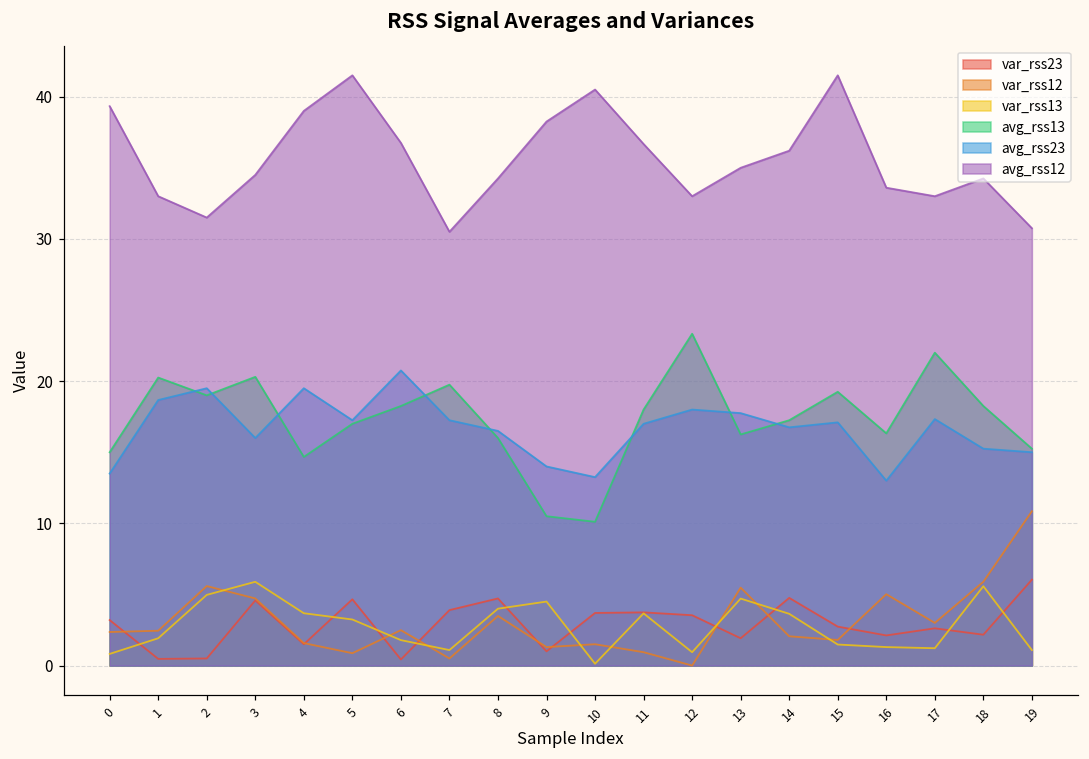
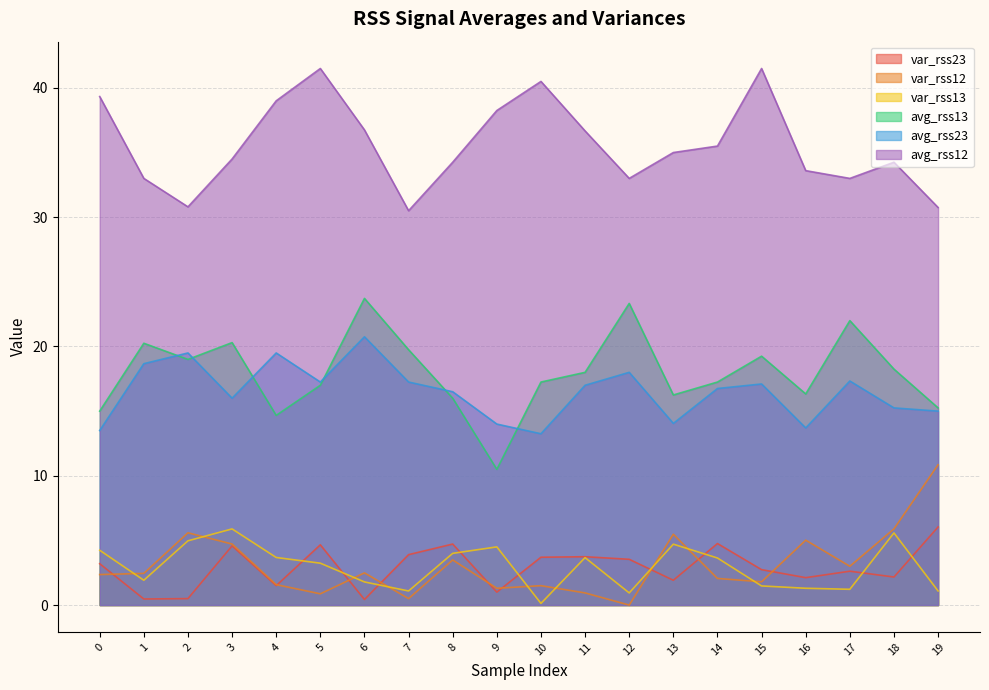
  {
    "var_rss13": {
-     "0": 0.8,
+     "0": 4.2,
      "1": 1.9,
      "2": 5.0,
      "3": 5.9,
      "4": 3.7,
      "5": 3.2,
      "6": 1.8,
      "7": 1.1,
      "8": 4.0,
      "9": 4.5,
      "10": 0.1,
      "12": 0.9,
      "13": 4.7,
      "14": 3.6,
      "15": 1.5,
      "16": 1.3,
      "17": 1.2,
      "18": 5.6,
      "19": 1.1
    },
    "avg_rss13": {
      "0": 15.0,
      "1": 20.3,
      "2": 19.0,
      "3": 20.3,
      "4": 14.7,
      "5": 17.0,
-     "6": 18.3,
+     "6": 23.7,
      "7": 19.8,
      "8": 16.0,
      "9": 10.5,
-     "10": 10.1,
+     "10": 17.3,
      "11": 18.0,
      "12": 23.3,
      "13": 16.3,
      "14": 17.3,
      "15": 19.3,
      "16": 16.3,
      "17": 22.0,
      "18": 18.3,
      "19": 15.3
    },
    "avg_rss23": {
      "0": 13.5,
      "1": 18.7,
      "2": 19.5,
      "3": 16.0,
      "4": 19.5,
      "5": 17.3,
      "6": 20.8,
      "7": 17.3,
      "8": 16.5,
      "9": 14.0,
      "10": 13.3,
      "11": 17.0,
      "12": 18.0,
-     "13": 17.8,
+     "13": 14.1,
      "14": 16.8,
      "15": 17.1,
-     "16": 13.0,
+     "16": 13.7,
      "17": 17.3,
      "18": 15.3,
      "19": 15.0
    },
    "avg_rss12": {
      "0": 39.3,
      "1": 33.0,
-     "2": 31.5,
+     "2": 30.8,
      "3": 34.5,
      "4": 39.0,
      "5": 41.5,
      "6": 36.8,
      "7": 30.5,
      "8": 34.3,
      "9": 38.3,
      "10": 40.5,
      "11": 36.7,
      "12": 33.0,
      "13": 35.0,
-     "14": 36.2,
+     "14": 35.5,
      "15": 41.5,
      "16": 33.6,
      "17": 33.0,
      "19": 30.8
    }
  }
